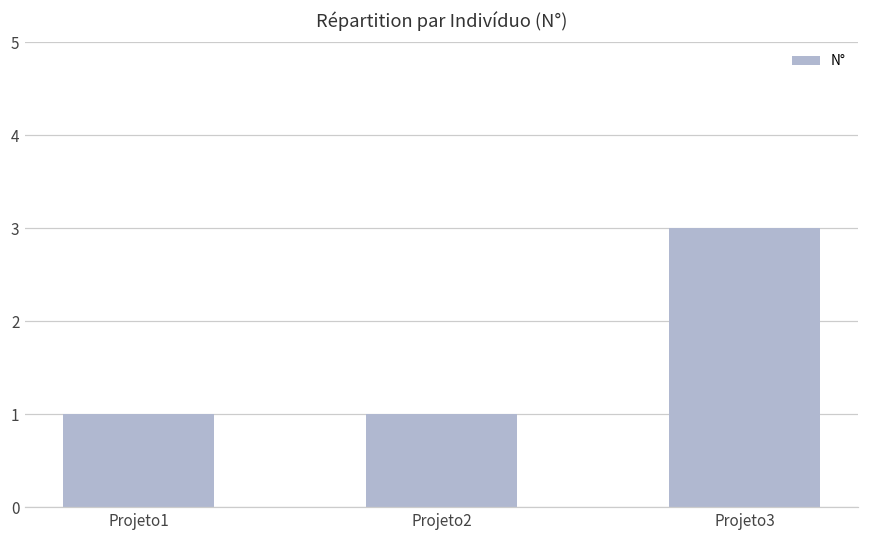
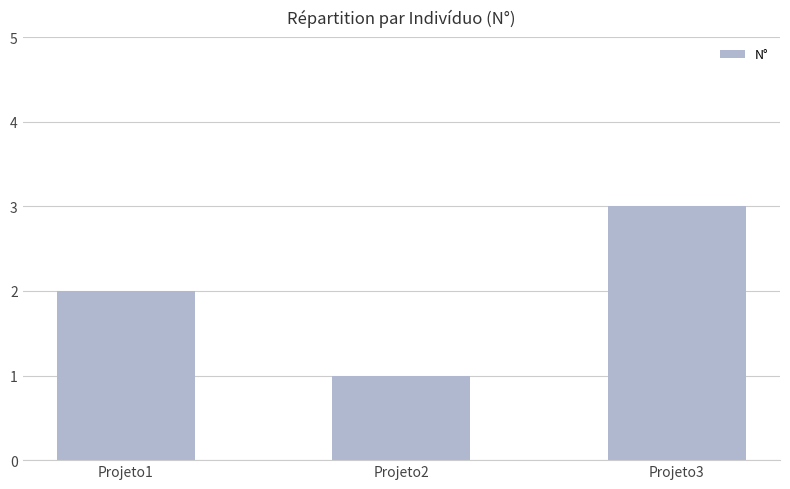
  {
-   "Projeto1": 1,
+   "Projeto1": 2,
    "Projeto2": 1,
    "Projeto3": 3
  }
